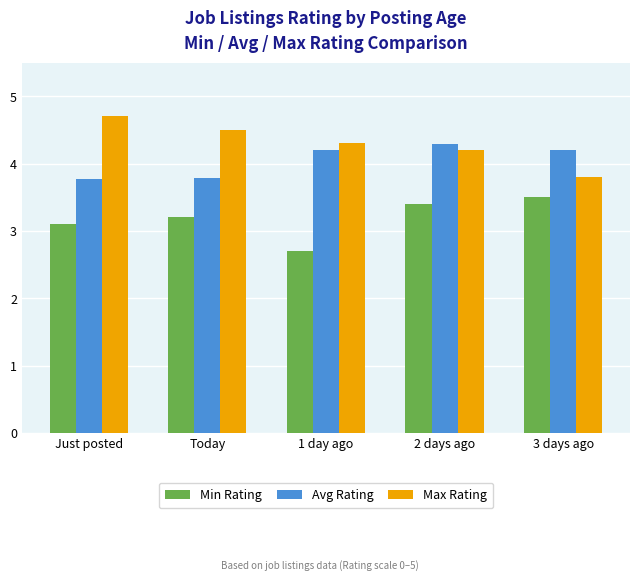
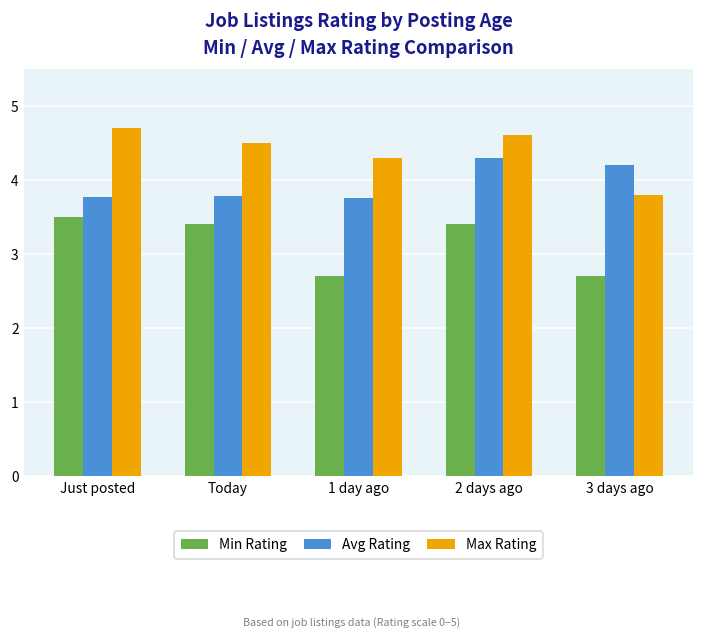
  {
    "Min Rating": {
-     "Just posted": 3.1,
-     "Today": 3.2,
+     "Just posted": 3.5,
+     "Today": 3.4,
      "1 day ago": 2.7,
      "2 days ago": 3.4,
-     "3 days ago": 3.5
+     "3 days ago": 2.7
    },
    "Avg Rating": {
      "Just posted": 3.8,
      "Today": 3.8,
-     "1 day ago": 4.2,
+     "1 day ago": 3.8,
      "2 days ago": 4.3,
      "3 days ago": 4.2
    },
    "Max Rating": {
      "Just posted": 4.7,
      "Today": 4.5,
      "1 day ago": 4.3,
-     "2 days ago": 4.2,
+     "2 days ago": 4.6,
      "3 days ago": 3.8
    }
  }
